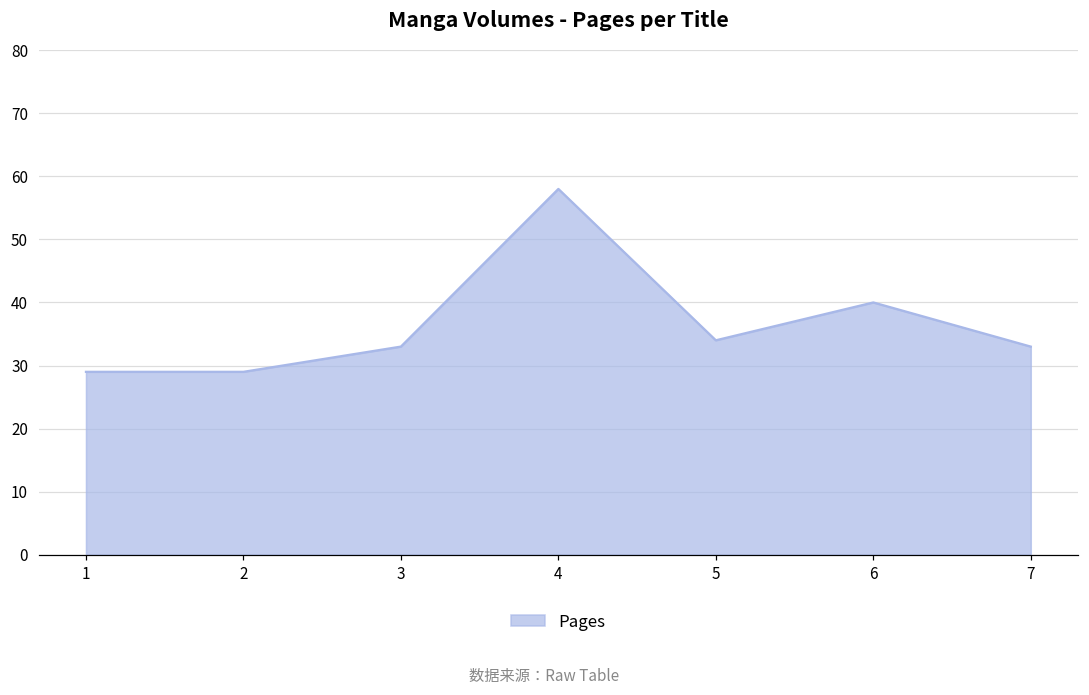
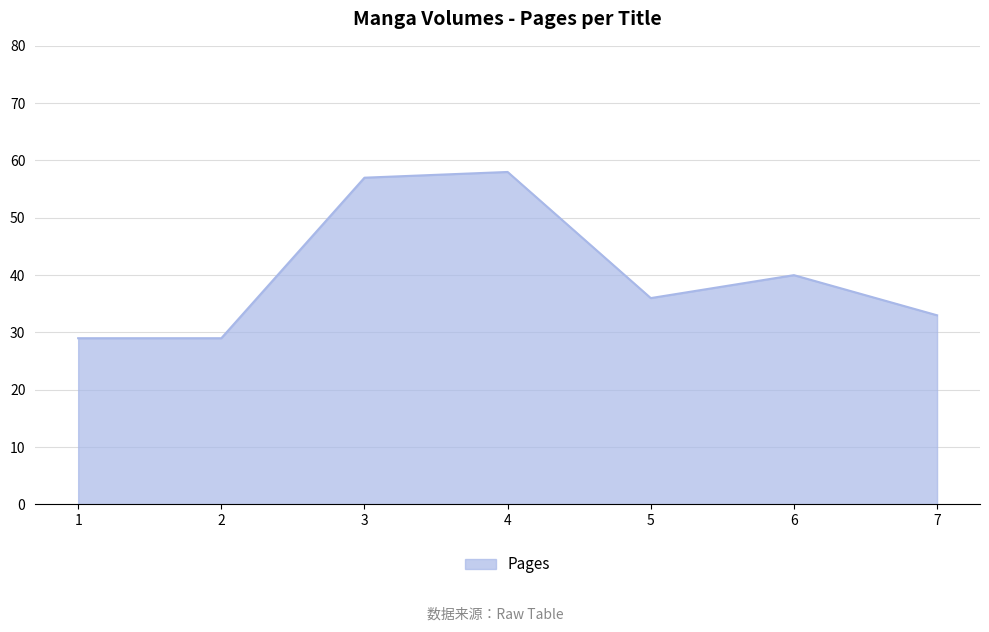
  {
    "1": 29,
    "2": 29,
-   "3": 33,
+   "3": 57,
    "4": 58,
-   "5": 34,
+   "5": 36,
    "6": 40,
    "7": 33
  }
